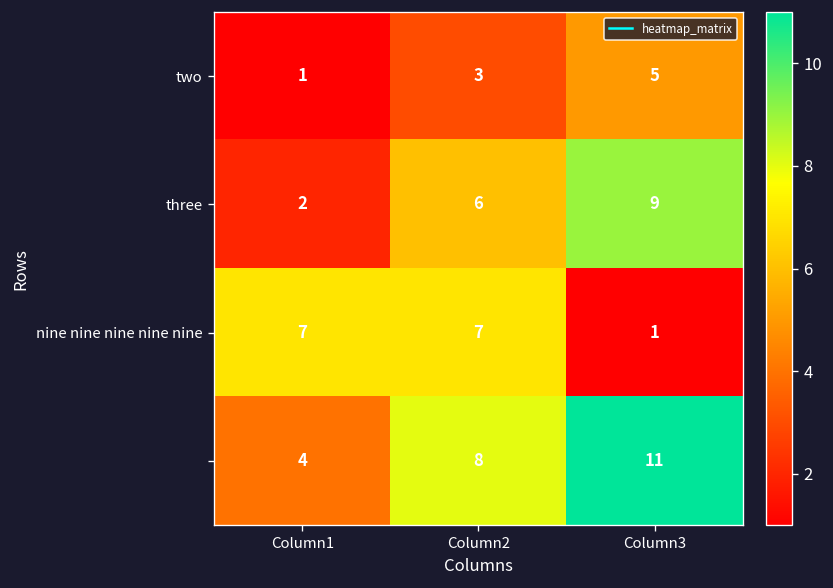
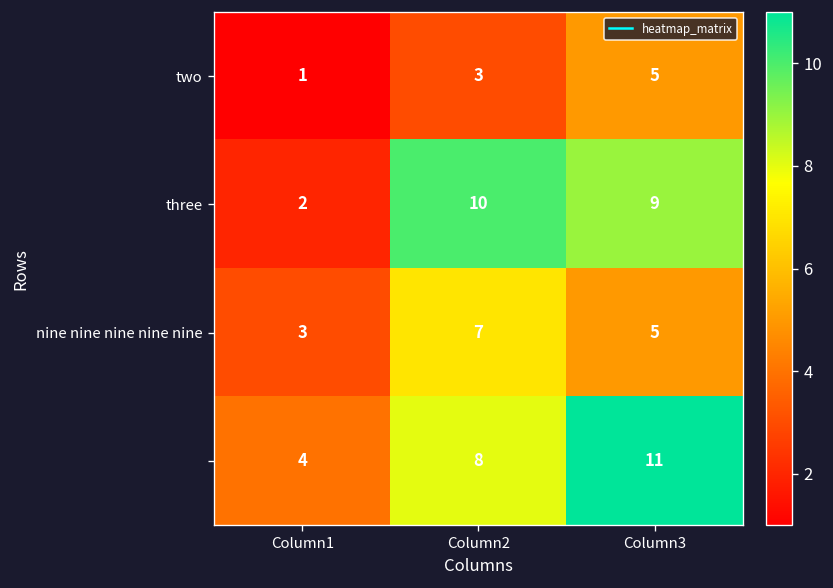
  {
    "two": {
      "Column1": 1,
      "Column2": 3,
      "Column3": 5
    },
    "three": {
      "Column1": 2,
-     "Column2": 6,
+     "Column2": 10,
      "Column3": 9
    },
    "nine nine nine nine nine": {
-     "Column1": 7,
+     "Column1": 3,
      "Column2": 7,
-     "Column3": 1
+     "Column3": 5
    }
  }
